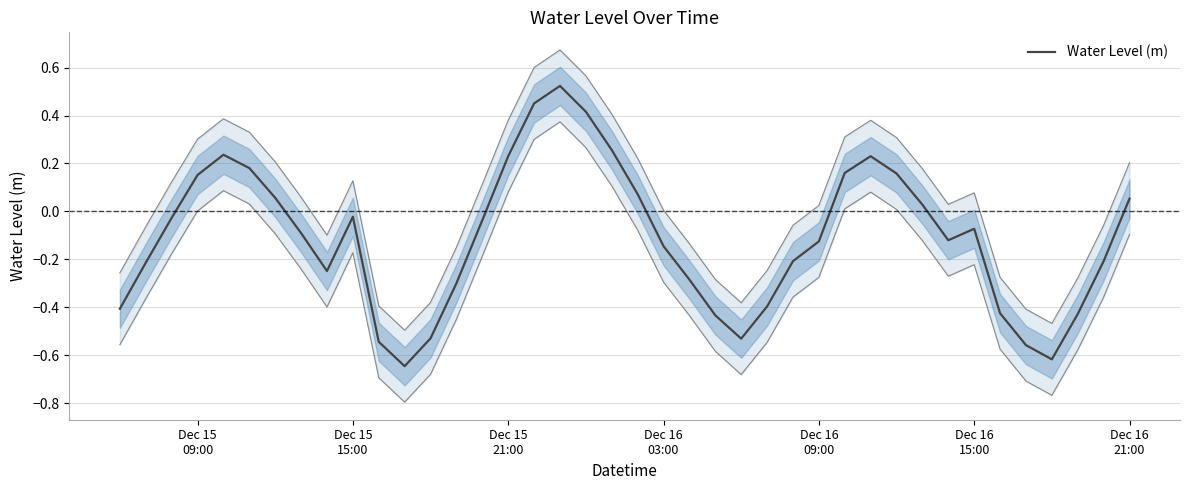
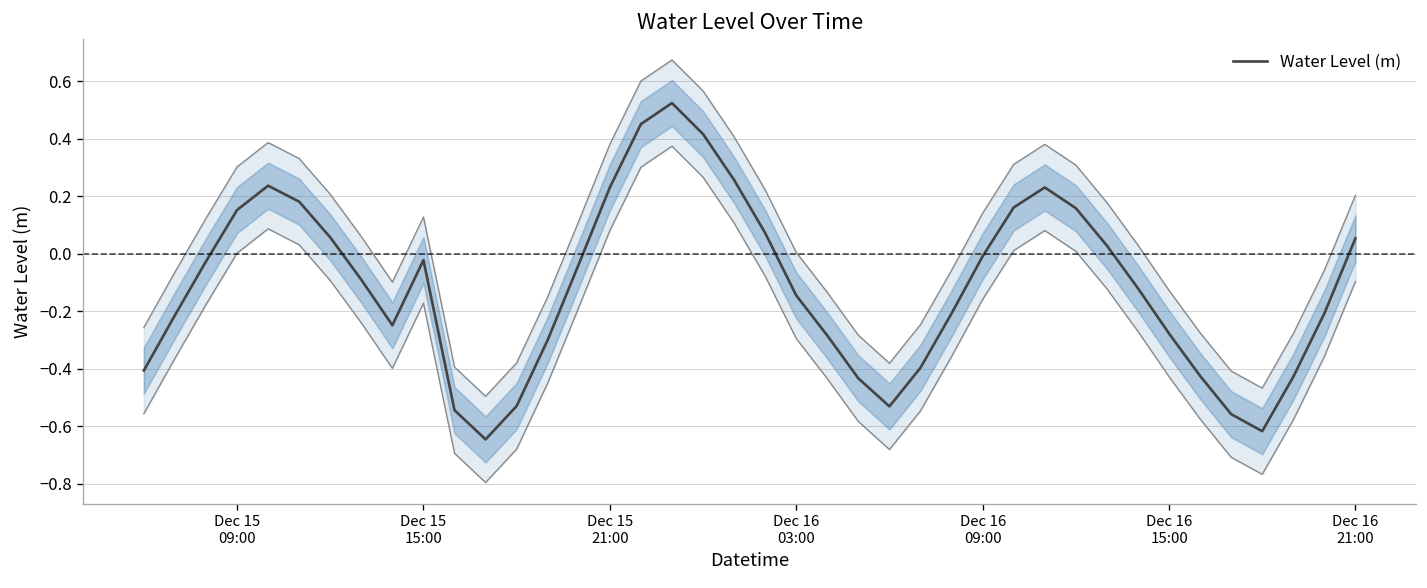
  {
    "Water Level (m)": {
      "Dec 15 09:00": 0.15,
      "Dec 15 15:00": -0.02,
      "Dec 15 21:00": 0.23,
      "Dec 16 03:00": -0.15,
-     "Dec 16 09:00": -0.13,
-     "Dec 16 15:00": -0.07,
+     "Dec 16 09:00": -0.01,
+     "Dec 16 15:00": -0.28,
      "Dec 16 21:00": 0.05
    }
  }
